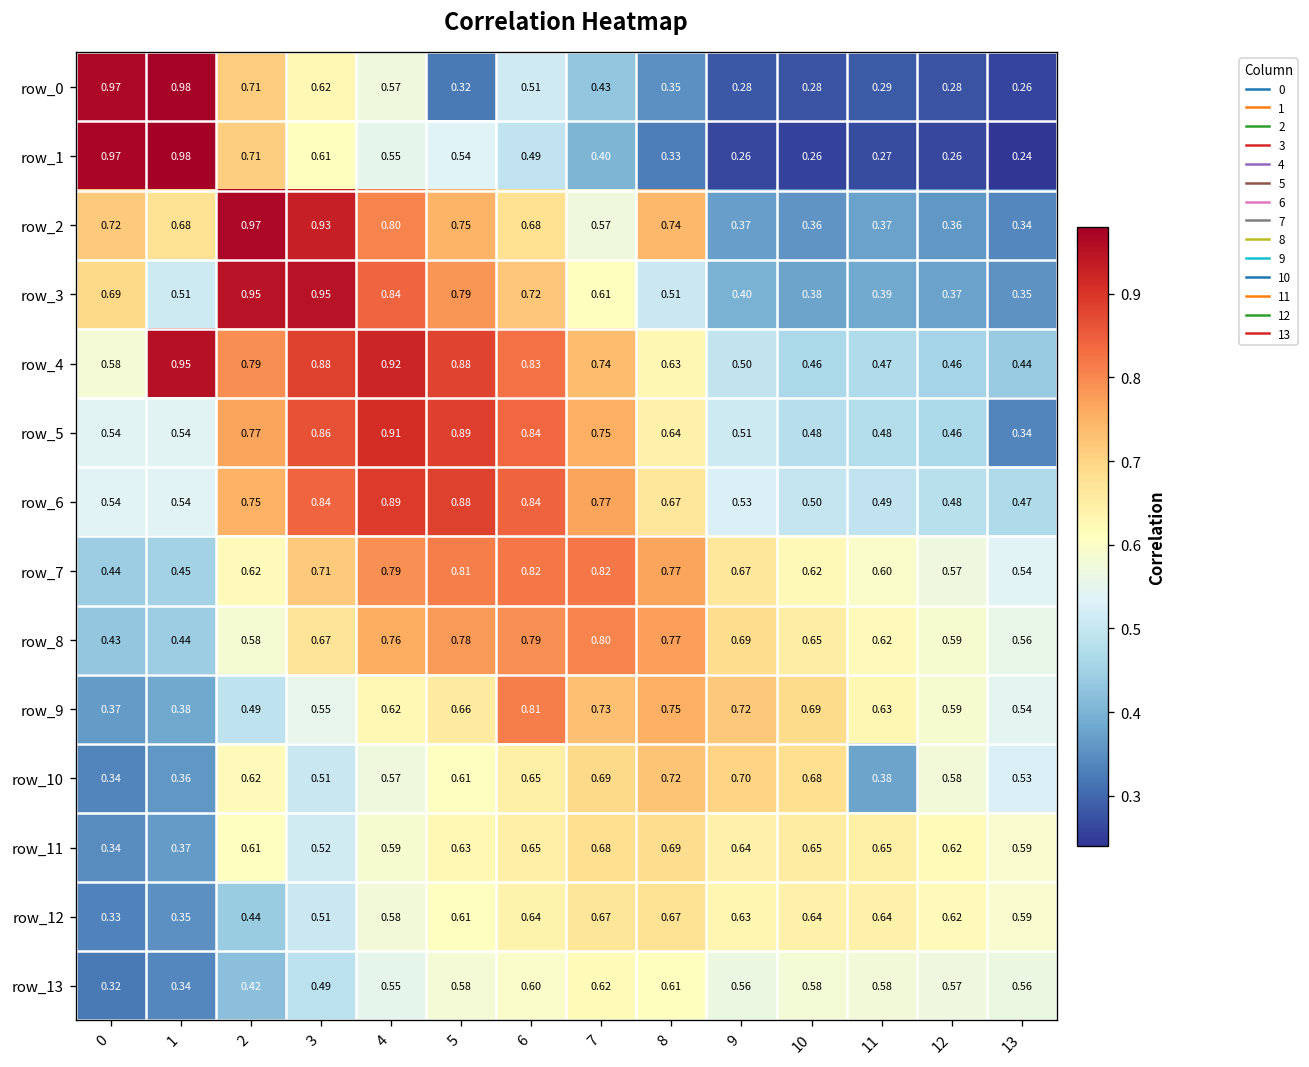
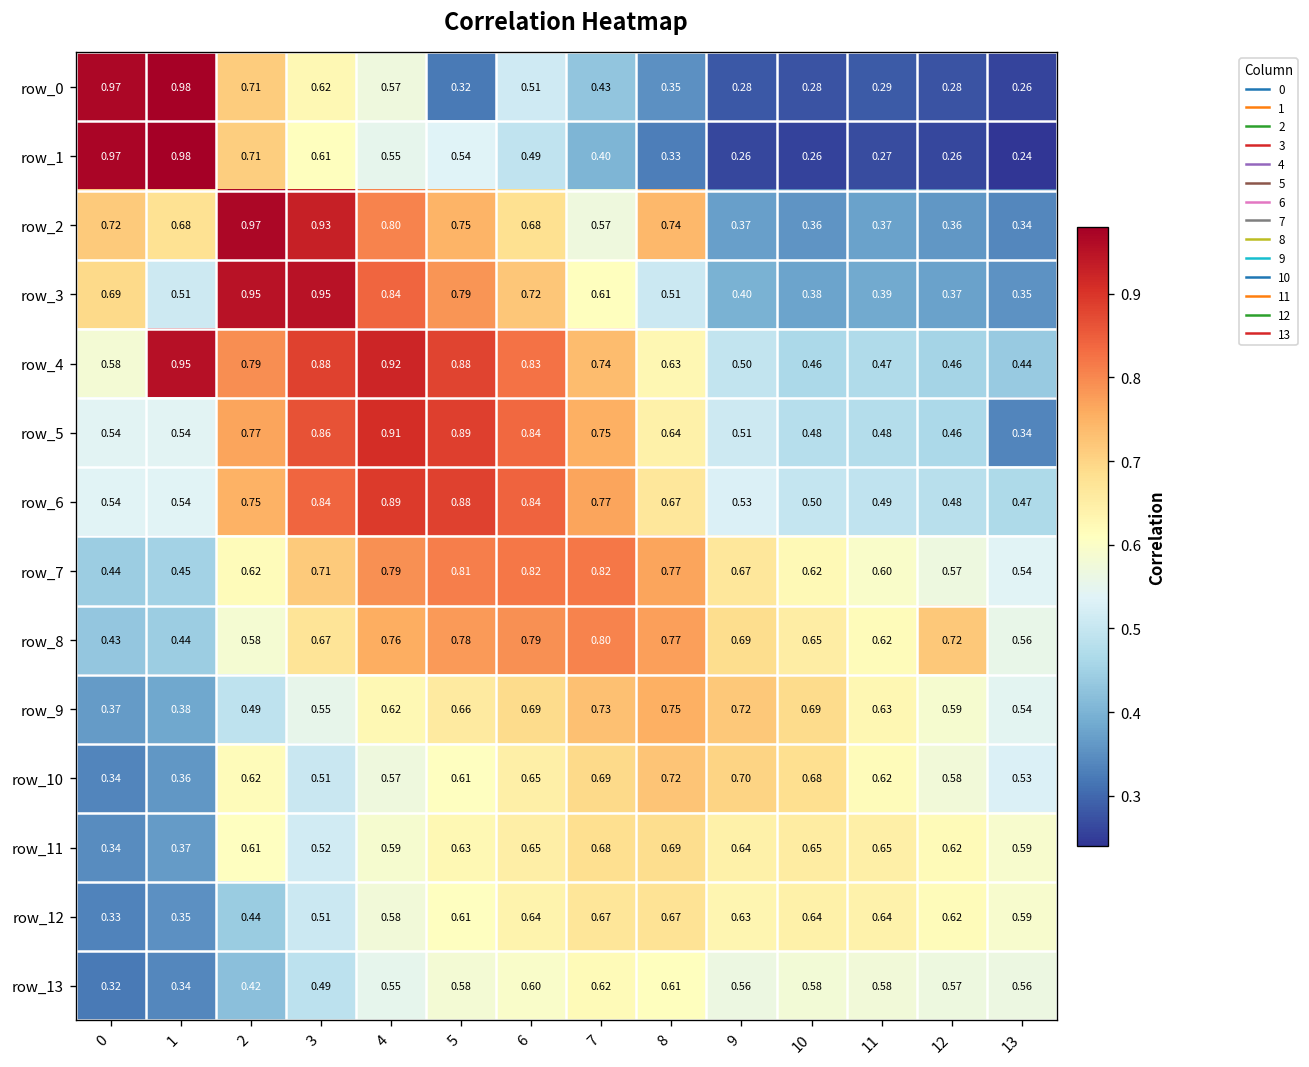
  {
    "row_0": {
      "0": 0.97,
      "1": 0.98,
      "2": 0.71,
      "3": 0.62,
      "4": 0.57,
      "5": 0.32,
      "6": 0.51,
      "7": 0.43,
      "8": 0.35,
      "9": 0.28,
      "10": 0.28,
      "11": 0.29,
      "12": 0.28,
      "13": 0.26
    },
    "row_1": {
      "0": 0.97,
      "1": 0.98,
      "2": 0.71,
      "3": 0.61,
      "4": 0.55,
      "5": 0.54,
      "6": 0.49,
      "7": 0.40,
      "8": 0.33,
      "9": 0.26,
      "10": 0.26,
      "11": 0.27,
      "12": 0.26,
      "13": 0.24
    },
    "row_2": {
      "0": 0.72,
      "1": 0.68,
      "2": 0.97,
      "3": 0.93,
      "4": 0.80,
      "5": 0.75,
      "6": 0.68,
      "7": 0.57,
      "8": 0.74,
      "9": 0.37,
      "10": 0.36,
      "11": 0.37,
      "12": 0.36,
      "13": 0.34
    },
    "row_3": {
      "0": 0.69,
      "1": 0.51,
      "2": 0.95,
      "3": 0.95,
      "4": 0.84,
      "5": 0.79,
      "6": 0.72,
      "7": 0.61,
      "8": 0.51,
      "9": 0.40,
      "10": 0.38,
      "11": 0.39,
      "12": 0.37,
      "13": 0.35
    },
    "row_4": {
      "0": 0.58,
      "1": 0.95,
      "2": 0.79,
      "3": 0.88,
      "4": 0.92,
      "5": 0.88,
      "6": 0.83,
      "7": 0.74,
      "8": 0.63,
      "9": 0.50,
      "10": 0.46,
      "11": 0.47,
      "12": 0.46,
      "13": 0.44
    },
    "row_5": {
      "0": 0.54,
      "1": 0.54,
      "2": 0.77,
      "3": 0.86,
      "4": 0.91,
      "5": 0.89,
      "6": 0.84,
      "7": 0.75,
      "8": 0.64,
      "9": 0.51,
      "10": 0.48,
      "11": 0.48,
      "12": 0.46,
      "13": 0.34
    },
    "row_6": {
      "0": 0.54,
      "1": 0.54,
      "2": 0.75,
      "3": 0.84,
      "4": 0.89,
      "5": 0.88,
      "6": 0.84,
      "7": 0.77,
      "8": 0.67,
      "9": 0.53,
      "10": 0.50,
      "11": 0.49,
      "12": 0.48,
      "13": 0.47
    },
    "row_7": {
      "0": 0.44,
      "1": 0.45,
      "2": 0.62,
      "3": 0.71,
      "4": 0.79,
      "5": 0.81,
      "6": 0.82,
      "7": 0.82,
      "8": 0.77,
      "9": 0.67,
      "10": 0.62,
      "11": 0.60,
      "12": 0.57,
      "13": 0.54
    },
    "row_8": {
      "0": 0.43,
      "1": 0.44,
      "2": 0.58,
      "3": 0.67,
      "4": 0.76,
      "5": 0.78,
      "6": 0.79,
      "7": 0.80,
      "8": 0.77,
      "9": 0.69,
      "10": 0.65,
      "11": 0.62,
-     "12": 0.59,
+     "12": 0.72,
      "13": 0.56
    },
    "row_9": {
      "0": 0.37,
      "1": 0.38,
      "2": 0.49,
      "3": 0.55,
      "4": 0.62,
      "5": 0.66,
-     "6": 0.81,
+     "6": 0.69,
      "7": 0.73,
      "8": 0.75,
      "9": 0.72,
      "10": 0.69,
      "11": 0.63,
      "12": 0.59,
      "13": 0.54
    },
    "row_10": {
      "0": 0.34,
      "1": 0.36,
      "2": 0.62,
      "3": 0.51,
      "4": 0.57,
      "5": 0.61,
      "6": 0.65,
      "7": 0.69,
      "8": 0.72,
      "9": 0.70,
      "10": 0.68,
-     "11": 0.38,
+     "11": 0.62,
      "12": 0.58,
      "13": 0.53
    },
    "row_11": {
      "0": 0.34,
      "1": 0.37,
      "2": 0.61,
      "3": 0.52,
      "4": 0.59,
      "5": 0.63,
      "6": 0.65,
      "7": 0.68,
      "8": 0.69,
      "9": 0.64,
      "10": 0.65,
      "11": 0.65,
      "12": 0.62,
      "13": 0.59
    },
    "row_12": {
      "0": 0.33,
      "1": 0.35,
      "2": 0.44,
      "3": 0.51,
      "4": 0.58,
      "5": 0.61,
      "6": 0.64,
      "7": 0.67,
      "8": 0.67,
      "9": 0.63,
      "10": 0.64,
      "11": 0.64,
      "12": 0.62,
      "13": 0.59
    },
    "row_13": {
      "0": 0.32,
      "1": 0.34,
      "2": 0.42,
      "3": 0.49,
      "4": 0.55,
      "5": 0.58,
      "6": 0.60,
      "7": 0.62,
      "8": 0.61,
      "9": 0.56,
      "10": 0.58,
      "11": 0.58,
      "12": 0.57,
      "13": 0.56
    }
  }
